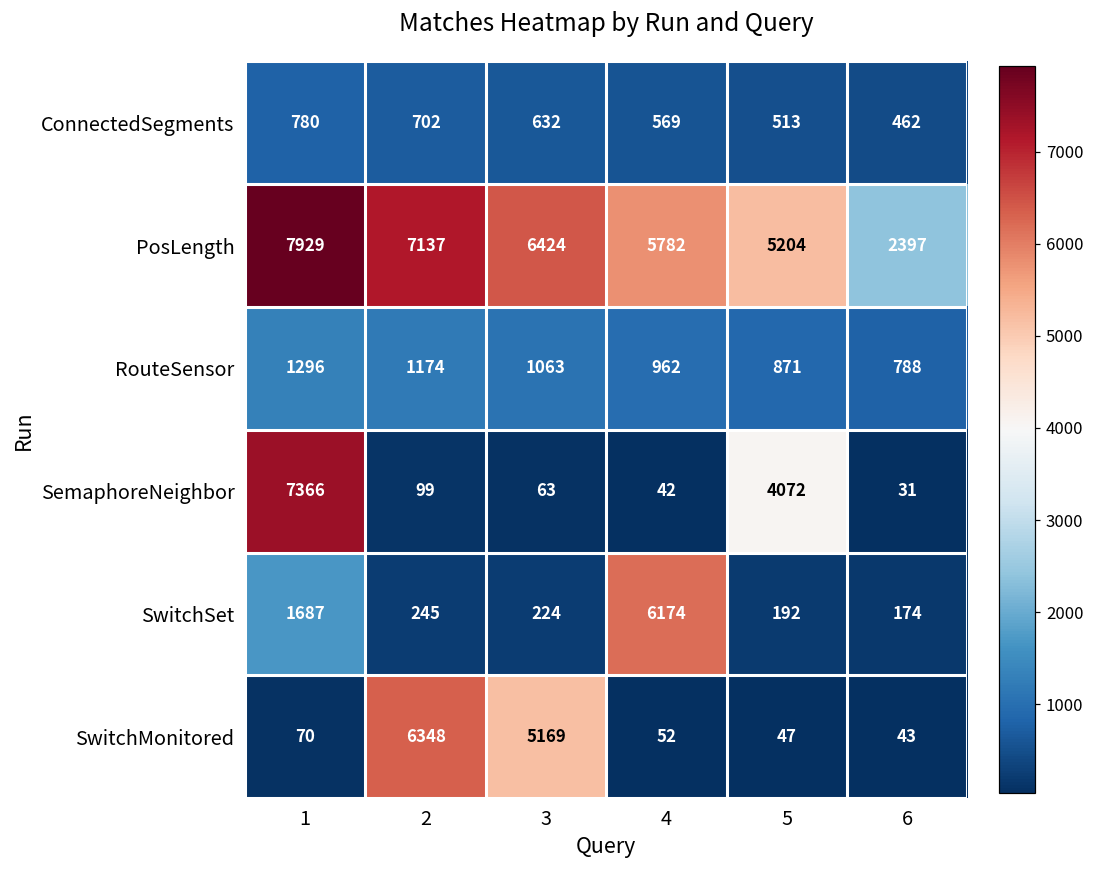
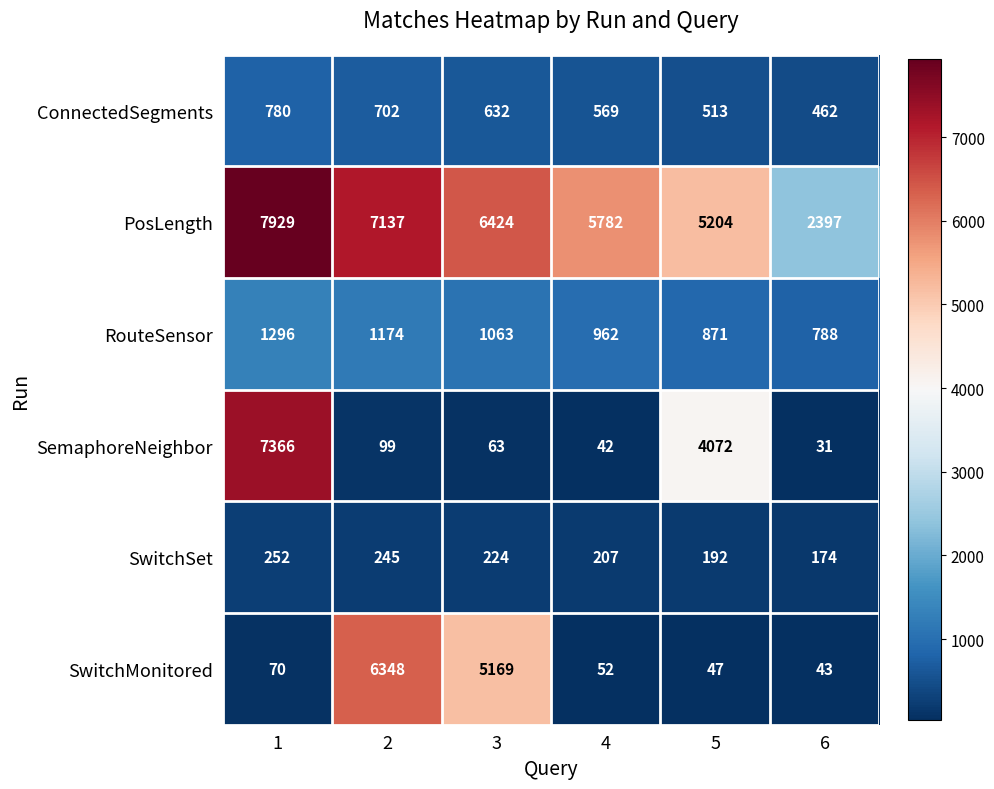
  {
    "ConnectedSegments": {
      "1": 780,
      "2": 702,
      "3": 632,
      "4": 569,
      "5": 513,
      "6": 462
    },
    "PosLength": {
      "1": 7929,
      "2": 7137,
      "3": 6424,
      "4": 5782,
      "5": 5204,
      "6": 2397
    },
    "RouteSensor": {
      "1": 1296,
      "2": 1174,
      "3": 1063,
      "4": 962,
      "5": 871,
      "6": 788
    },
    "SemaphoreNeighbor": {
      "1": 7366,
      "2": 99,
      "3": 63,
      "4": 42,
      "5": 4072,
      "6": 31
    },
    "SwitchSet": {
-     "1": 1687,
+     "1": 252,
      "2": 245,
      "3": 224,
-     "4": 6174,
+     "4": 207,
      "5": 192,
      "6": 174
    },
    "SwitchMonitored": {
      "1": 70,
      "2": 6348,
      "3": 5169,
      "4": 52,
      "5": 47,
      "6": 43
    }
  }
